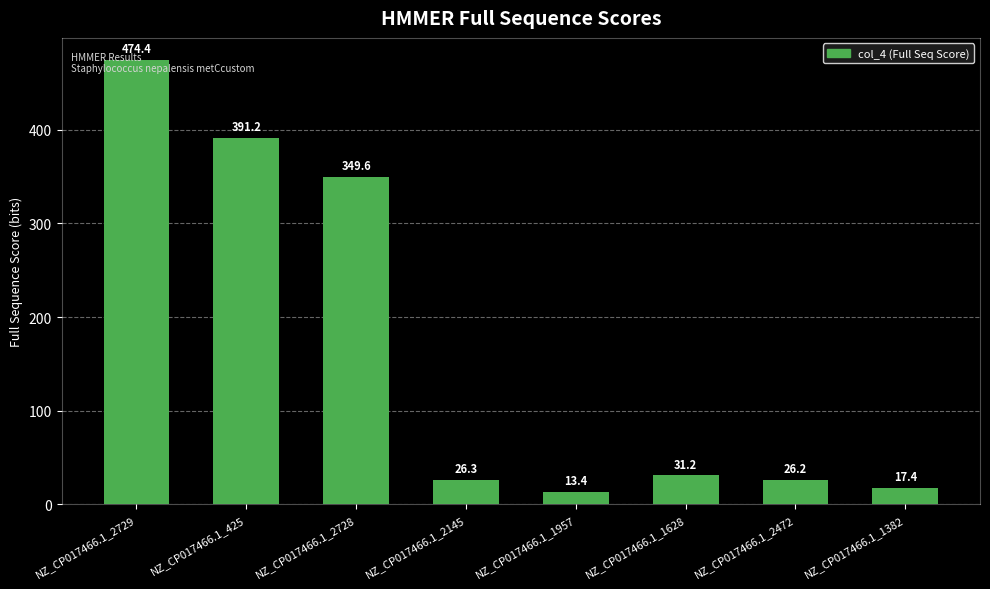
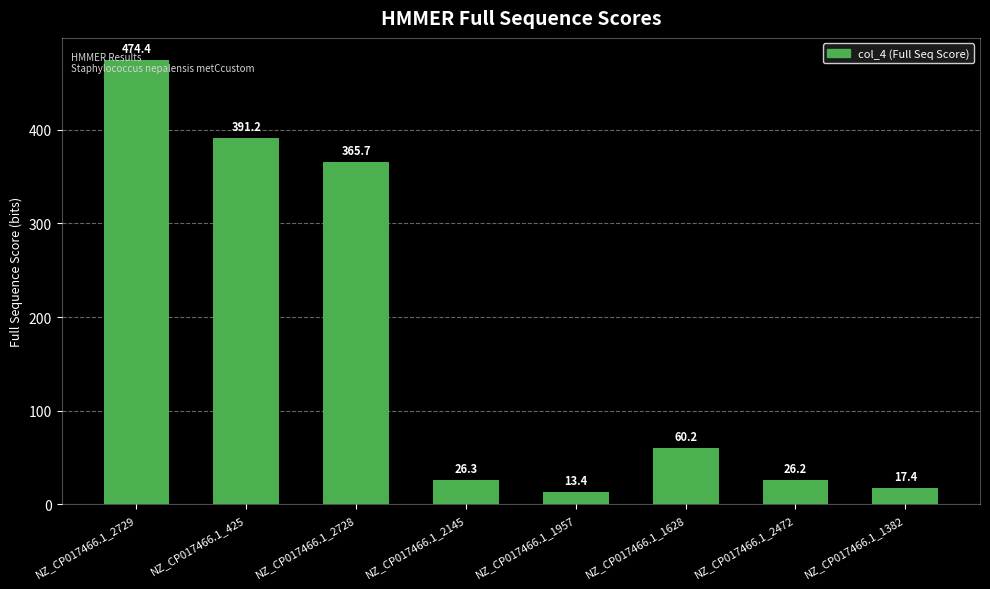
  {
    "NZ_CP017466.1_425": 391.2,
-   "NZ_CP017466.1_2728": 349.6,
+   "NZ_CP017466.1_2728": 365.7,
    "NZ_CP017466.1_2145": 26.3,
    "NZ_CP017466.1_1957": 13.4,
-   "NZ_CP017466.1_1628": 31.2,
+   "NZ_CP017466.1_1628": 60.2,
    "NZ_CP017466.1_2472": 26.2,
    "NZ_CP017466.1_1382": 17.4
  }
